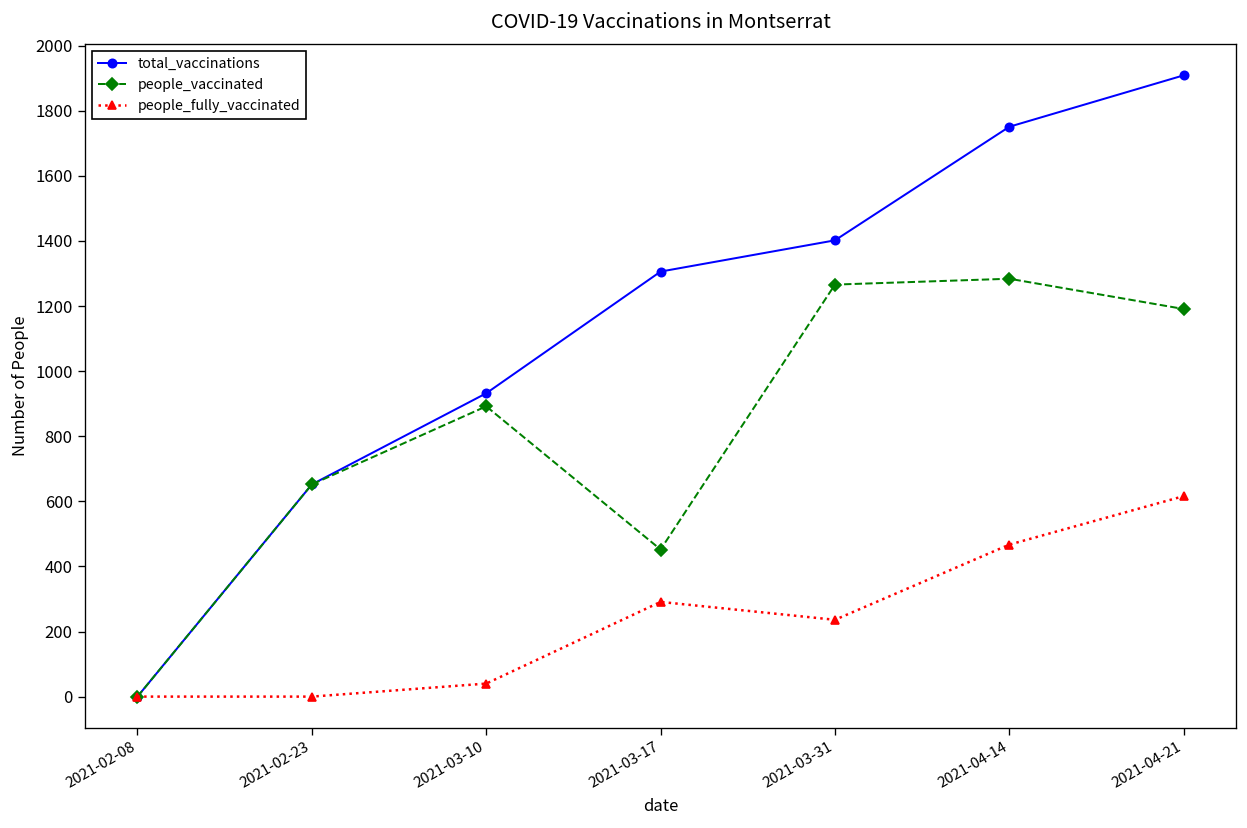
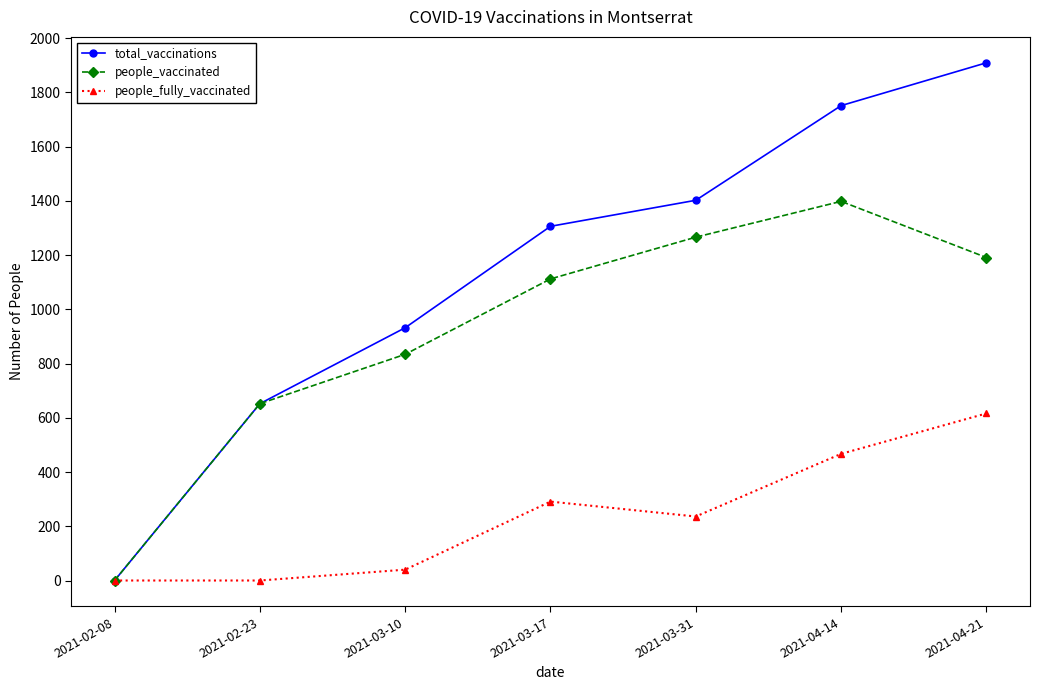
  {
    "total_vaccinations": {
      "2021-03-10": 930,
      "2021-03-17": 1310,
      "2021-03-31": 1400,
      "2021-04-14": 1750,
      "2021-04-21": 1910
    },
    "people_vaccinated": {
-     "2021-03-10": 890,
-     "2021-03-17": 450,
+     "2021-03-10": 830,
+     "2021-03-17": 1110,
      "2021-03-31": 1270,
-     "2021-04-14": 1280,
+     "2021-04-14": 1400,
      "2021-04-21": 1190
    },
    "people_fully_vaccinated": {
      "2021-02-23": 0,
      "2021-03-10": 40,
      "2021-03-17": 290,
      "2021-03-31": 240,
      "2021-04-14": 470,
      "2021-04-21": 620
    }
  }
